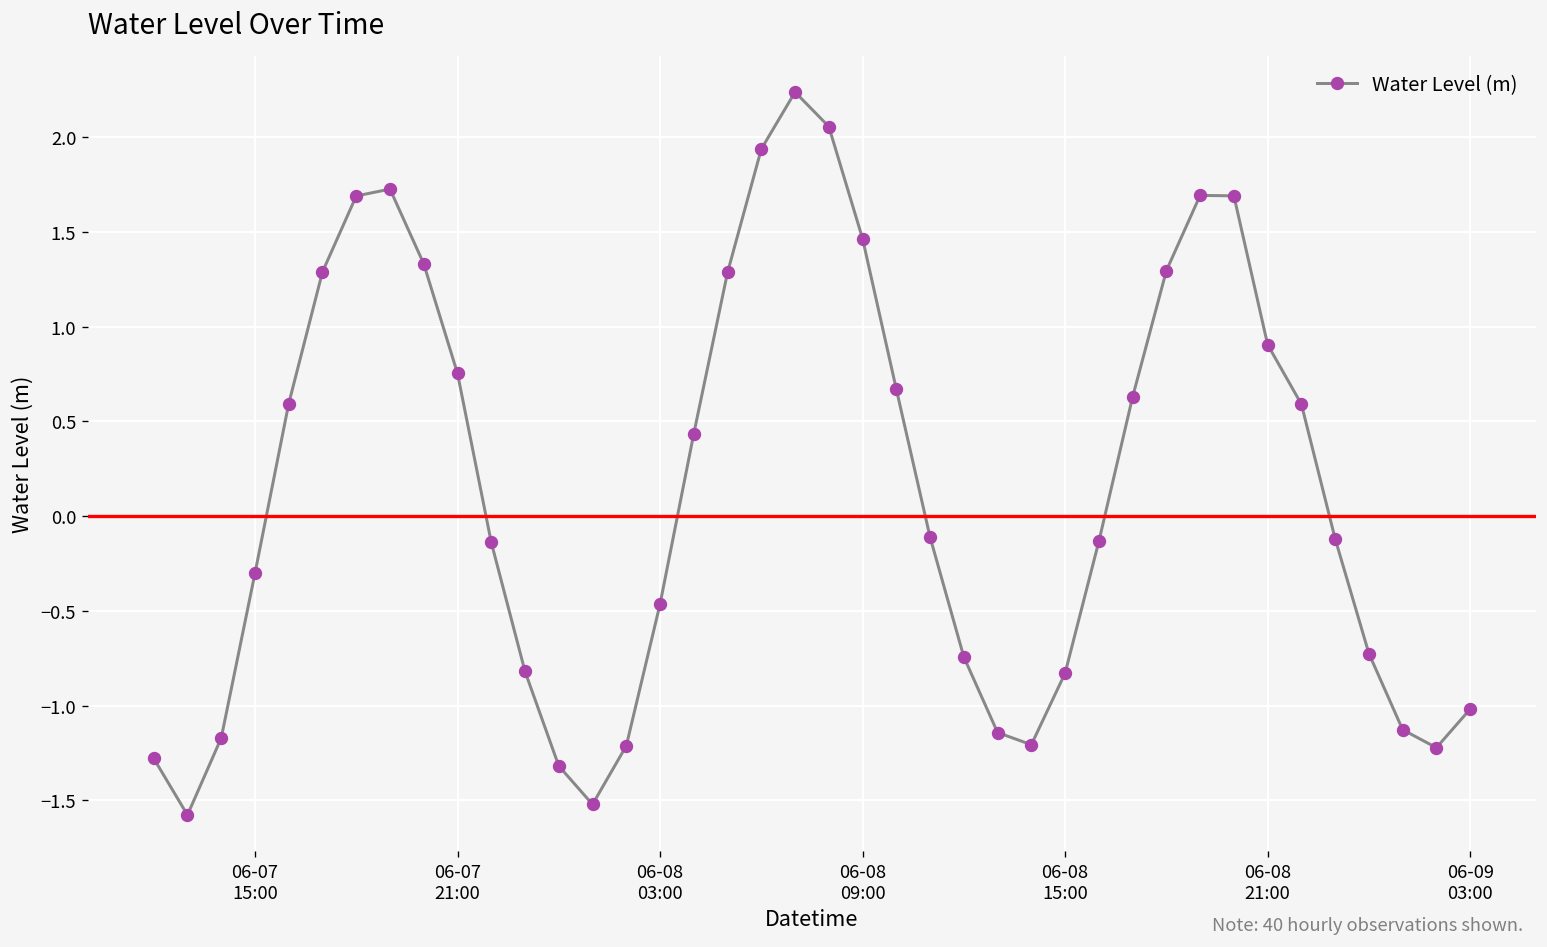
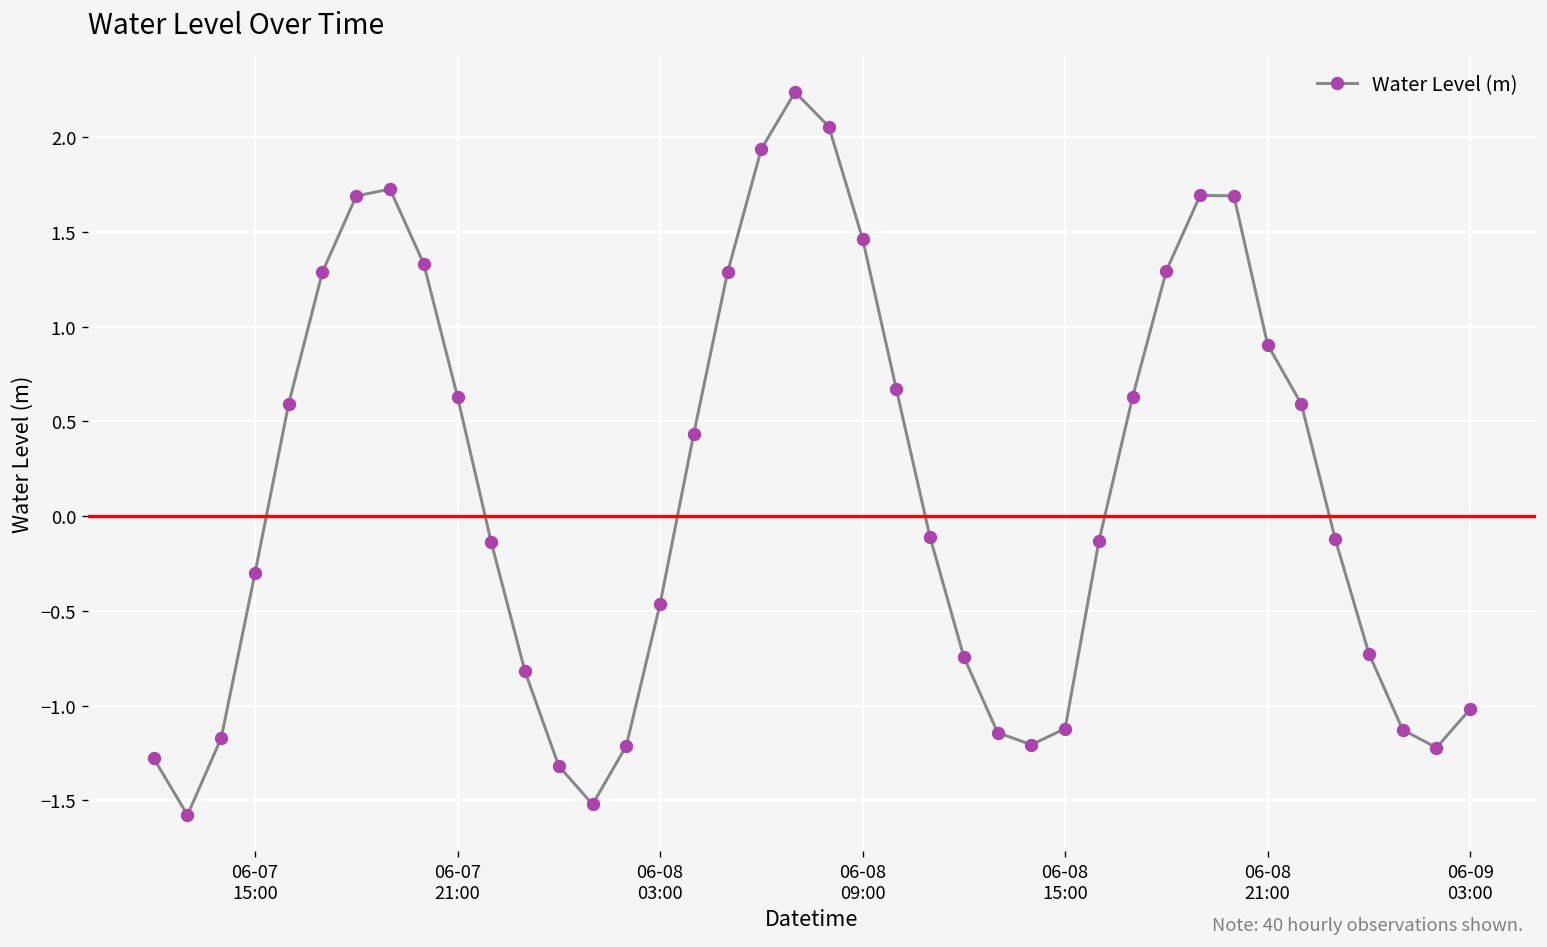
  {
    "06-07 15:00": -0.30,
-   "06-07 21:00": 0.75,
+   "06-07 21:00": 0.63,
    "06-08 03:00": -0.46,
    "06-08 09:00": 1.46,
-   "06-08 15:00": -0.83,
+   "06-08 15:00": -1.12,
    "06-08 21:00": 0.91,
    "06-09 03:00": -1.02
  }
